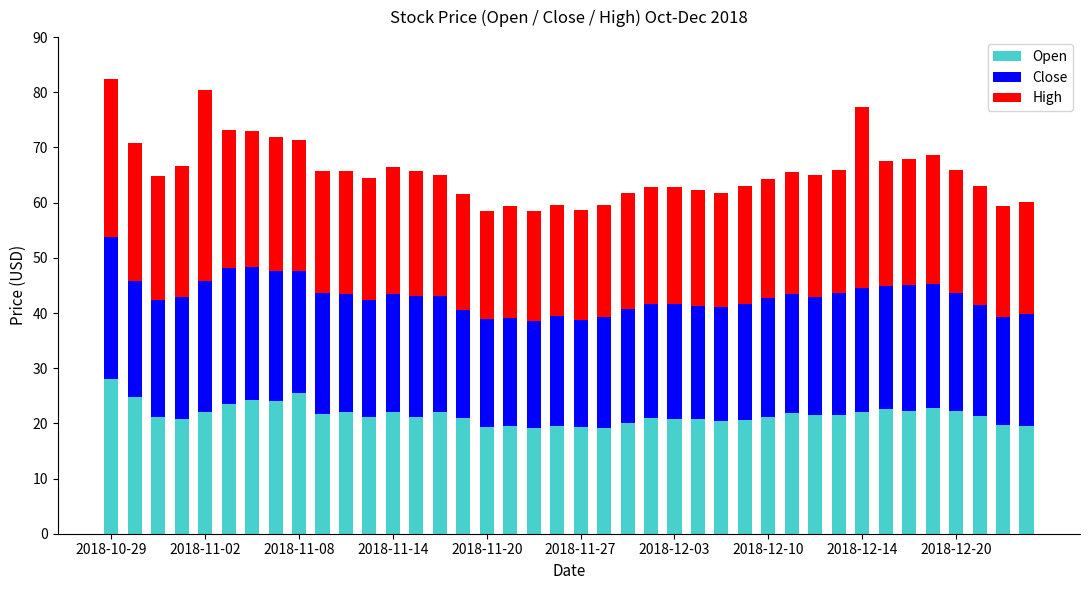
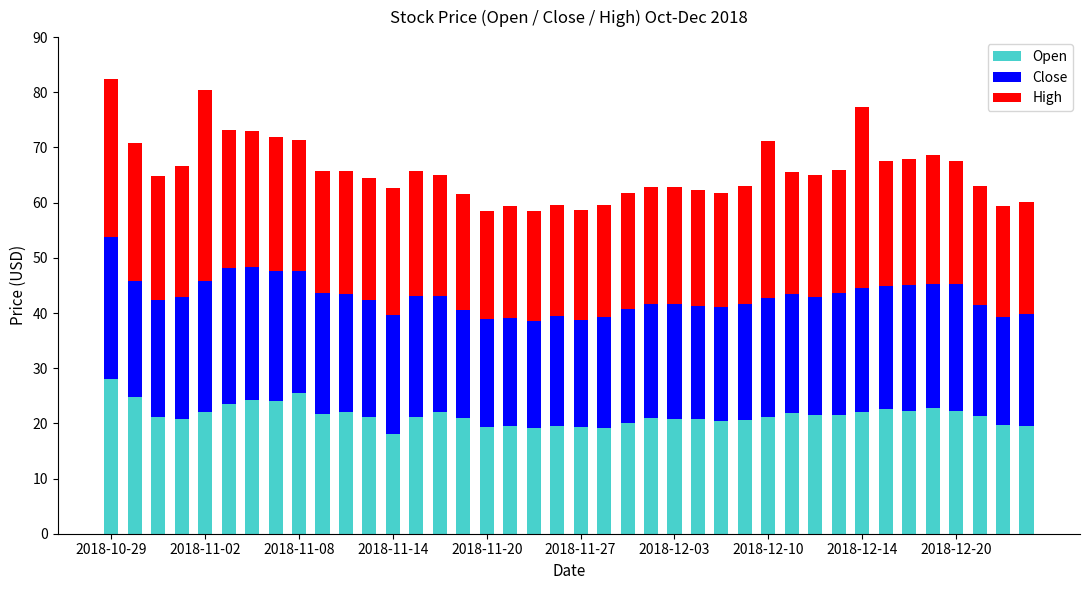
  {
    "Open": {
      "2018-10-29": 28,
      "2018-11-02": 22,
      "2018-11-08": 25,
-     "2018-11-14": 22,
+     "2018-11-14": 18,
      "2018-11-20": 19,
      "2018-11-27": 19,
      "2018-12-03": 21,
      "2018-12-10": 21,
      "2018-12-14": 22,
      "2018-12-20": 22
    },
    "Close": {
      "2018-10-29": 26,
      "2018-11-02": 24,
      "2018-11-08": 22,
      "2018-11-14": 21,
      "2018-11-20": 20,
      "2018-11-27": 19,
      "2018-12-03": 21,
      "2018-12-10": 22,
      "2018-12-14": 23,
-     "2018-12-20": 21
+     "2018-12-20": 23
    },
    "High": {
      "2018-10-29": 29,
      "2018-11-02": 35,
      "2018-11-08": 24,
      "2018-11-14": 23,
      "2018-11-20": 20,
      "2018-11-27": 20,
      "2018-12-03": 21,
-     "2018-12-10": 22,
+     "2018-12-10": 28,
      "2018-12-14": 33,
      "2018-12-20": 22
    }
  }
